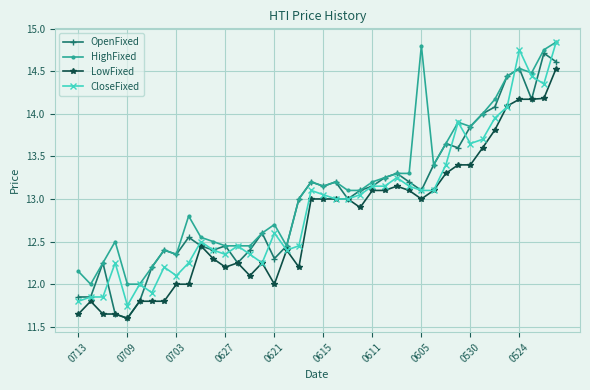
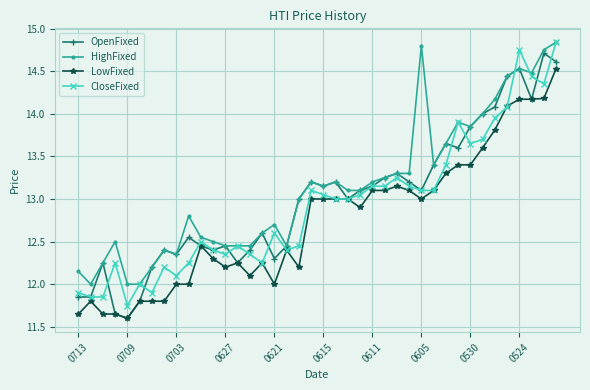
  {
    "HighFixed": {
      "0713": 12.2,
      "0709": 12.0,
      "0621": 12.7,
      "0611": 13.2,
      "0605": 14.8
    },
    "CloseFixed": {
-     "0713": 11.8,
+     "0713": 11.9,
      "0709": 11.8,
      "0703": 12.1,
      "0627": 12.4,
      "0621": 12.6,
      "0615": 13.1,
      "0530": 13.7,
      "0524": 14.8
    }
  }
